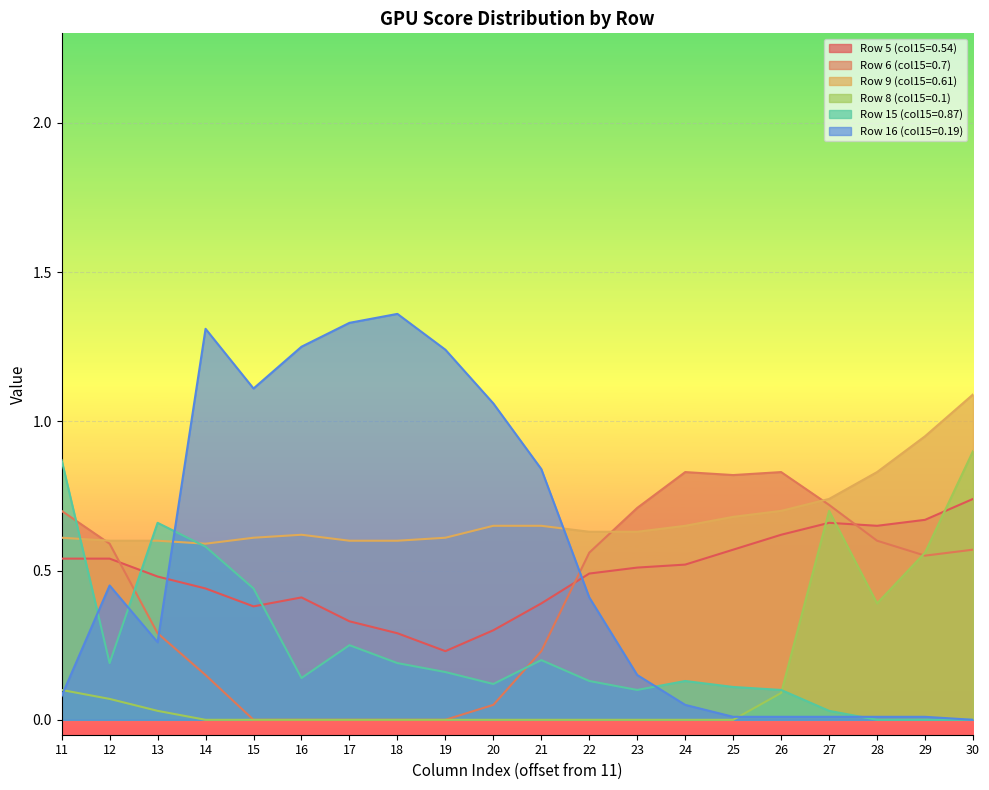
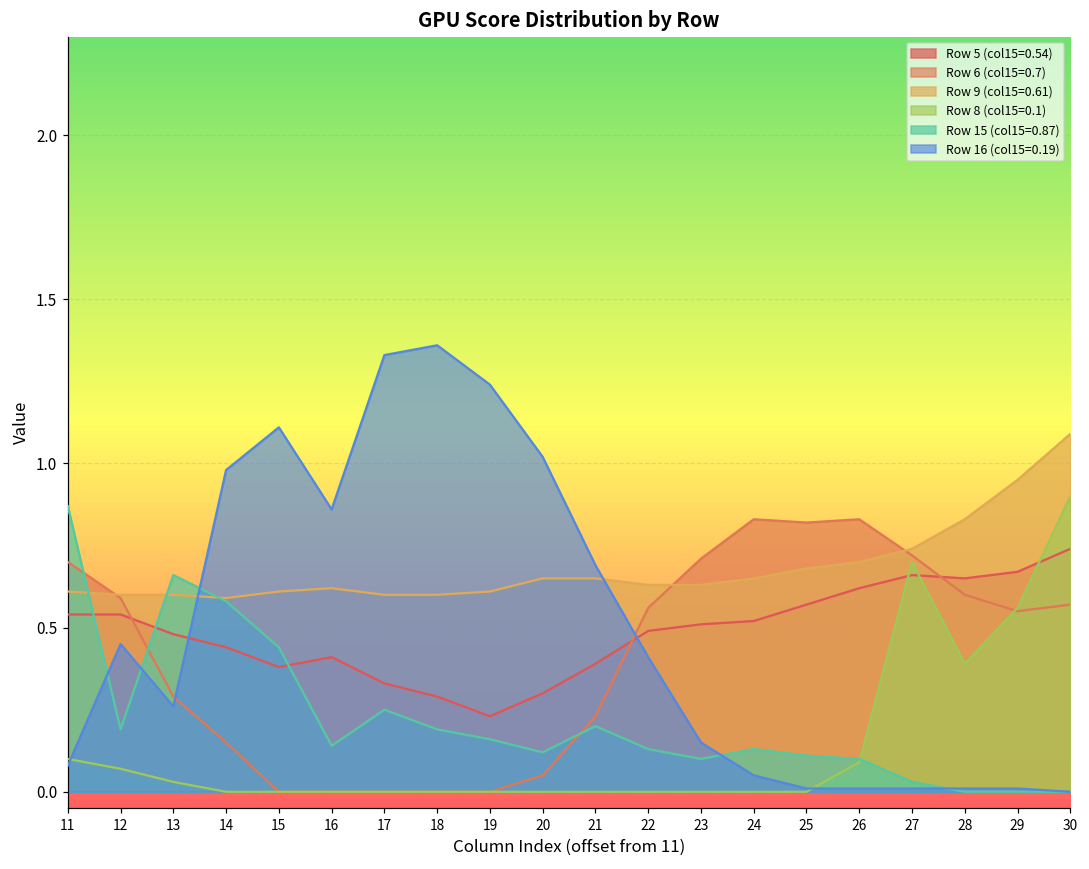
  {
    "Row 8 (col15=0.1)": {
      "11": 0.10,
      "12": 0.07,
      "13": 0.03,
      "14": 0.00,
      "20": 0.00,
      "21": 0.00,
      "22": 0.00,
      "23": 0.00,
      "24": 0.00,
      "25": 0.00,
      "26": 0.09,
      "27": 0.70,
      "28": 0.39,
      "29": 0.56,
      "30": 0.90
    },
    "Row 15 (col15=0.87)": {
      "11": 0.87,
      "12": 0.19,
      "13": 0.66,
      "14": 0.58,
      "15": 0.44,
      "16": 0.14,
      "17": 0.25,
      "18": 0.19,
      "19": 0.16,
      "20": 0.12,
      "21": 0.20,
      "22": 0.13,
      "23": 0.10,
      "24": 0.13,
      "25": 0.11,
      "26": 0.10,
      "27": 0.03,
      "28": 0.00,
      "29": 0.00
    },
    "Row 16 (col15=0.19)": {
      "11": 0.08,
      "12": 0.45,
      "13": 0.26,
-     "14": 1.31,
+     "14": 0.98,
      "15": 1.11,
-     "16": 1.25,
+     "16": 0.86,
      "17": 1.33,
      "18": 1.36,
      "19": 1.24,
-     "20": 1.06,
-     "21": 0.84,
+     "20": 1.02,
+     "21": 0.69,
      "22": 0.41,
      "23": 0.15,
      "24": 0.05,
      "25": 0.01,
      "26": 0.01,
      "27": 0.01,
      "28": 0.01,
      "29": 0.01
    }
  }
